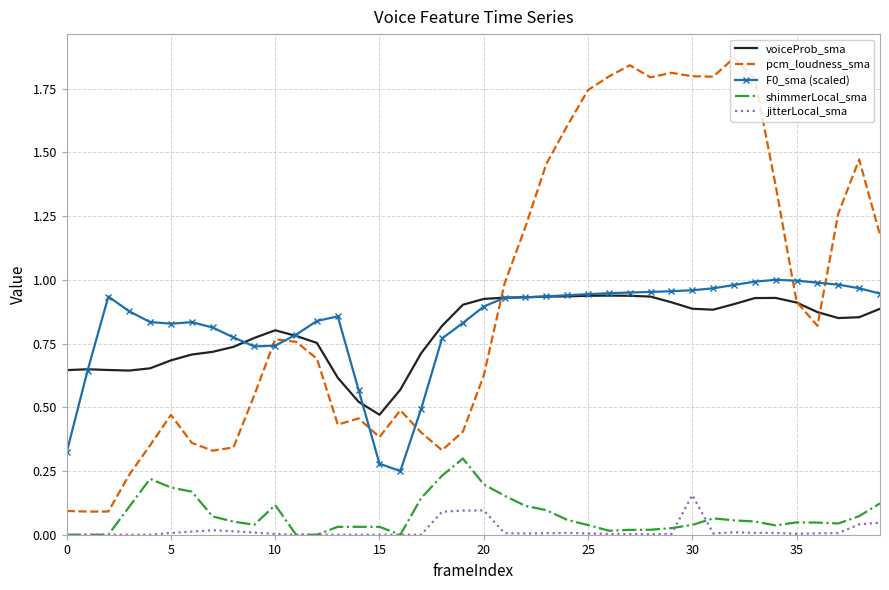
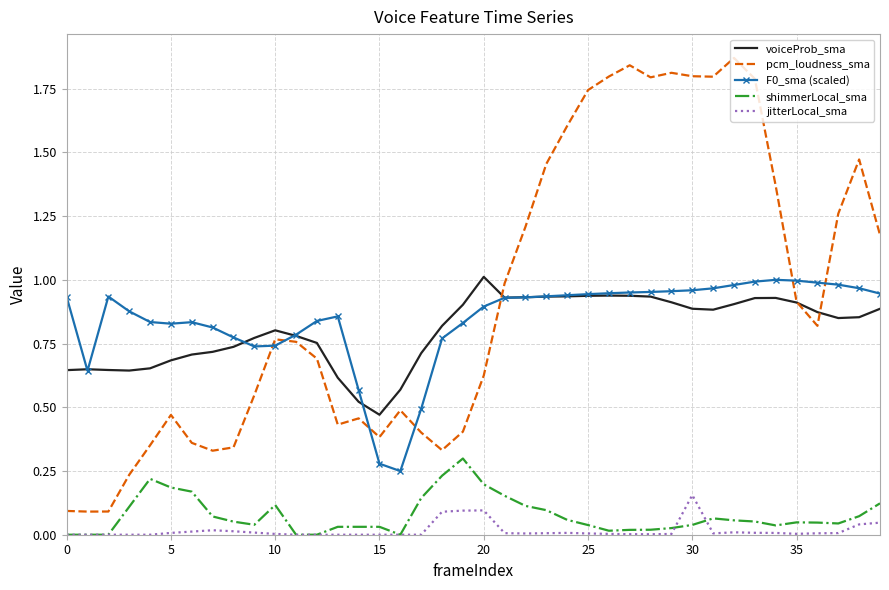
  {
    "voiceProb_sma": {
      "0": 0.65,
      "5": 0.68,
      "10": 0.80,
      "15": 0.47,
-     "20": 0.93,
+     "20": 1.01,
      "30": 0.89
    },
    "pcm_loudness_sma": {
      "0": 0.09,
      "5": 0.47,
      "10": 0.77,
      "15": 0.38,
      "20": 0.62,
      "25": 1.74,
      "30": 1.80
    },
    "F0_sma (scaled)": {
-     "0": 0.32,
+     "0": 0.93,
      "5": 0.83,
      "10": 0.74,
      "15": 0.28,
      "20": 0.90,
      "30": 0.96,
      "35": 1.00
    },
    "shimmerLocal_sma": {
      "5": 0.19,
      "10": 0.12,
      "15": 0.03,
      "20": 0.20,
      "25": 0.04,
      "30": 0.04,
      "35": 0.05
    },
    "jitterLocal_sma": {
      "5": 0.01,
      "10": 0.00,
      "15": 0.00,
      "20": 0.10,
      "25": 0.00,
      "30": 0.16,
      "35": 0.00
    }
  }
